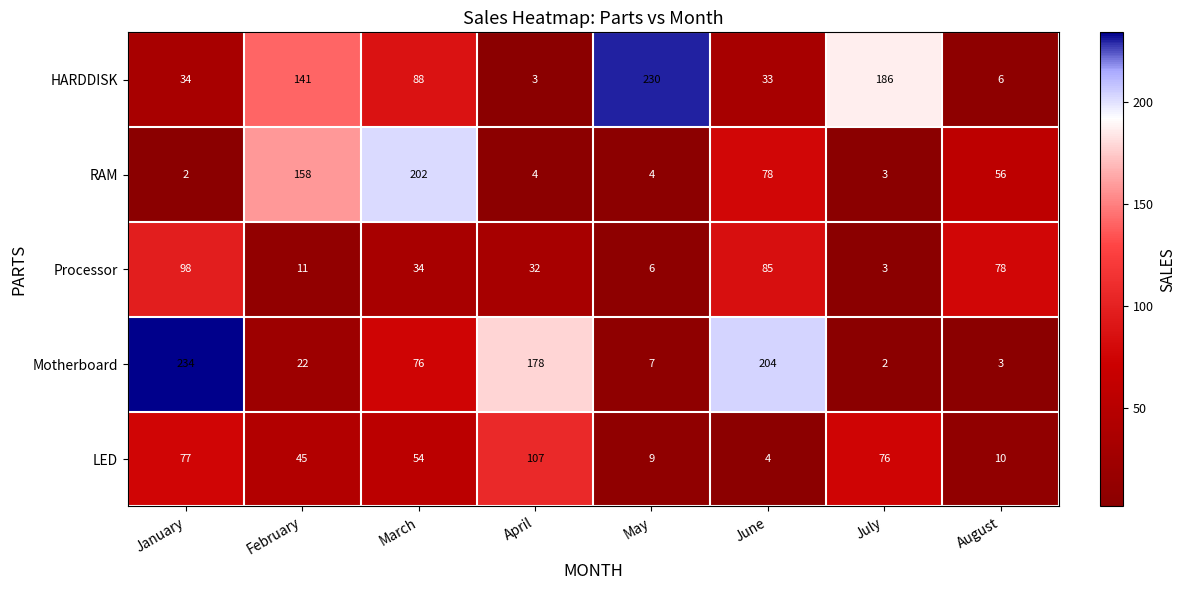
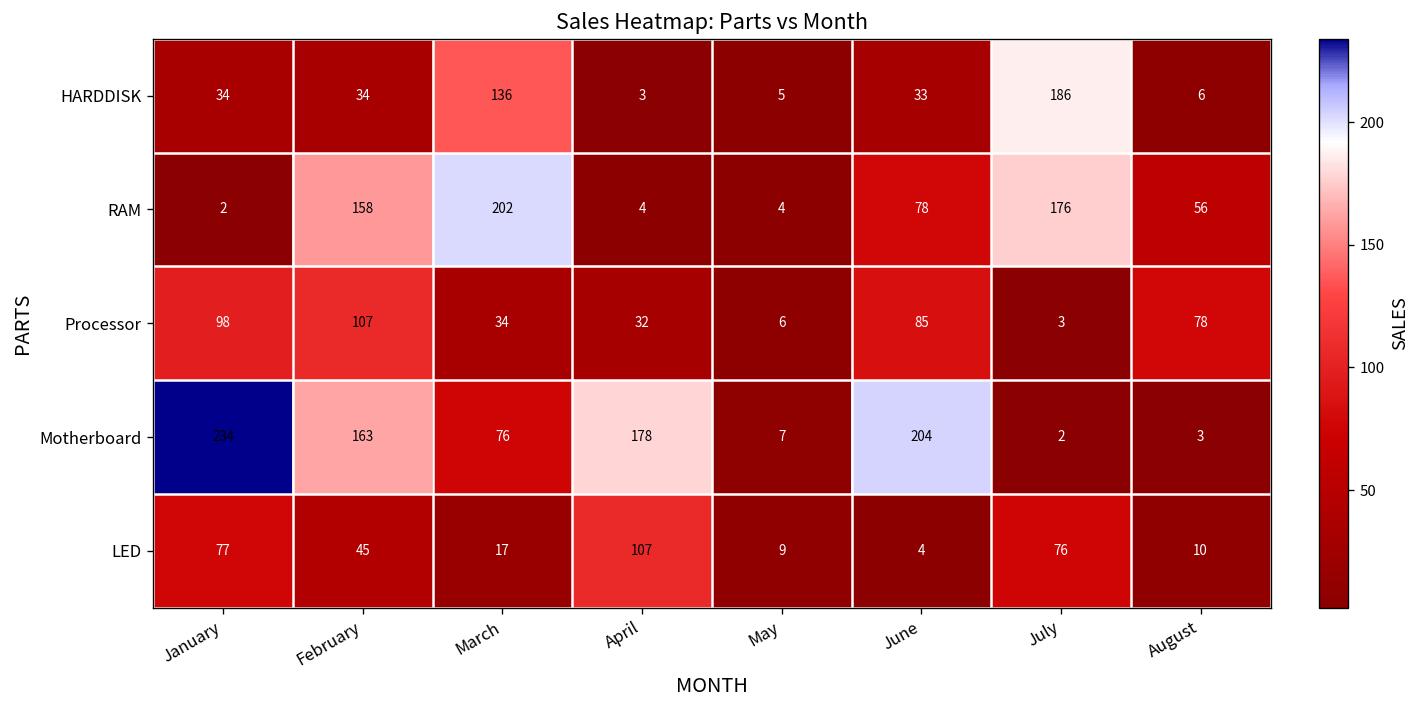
  {
    "HARDDISK": {
      "January": 34,
-     "February": 141,
-     "March": 88,
+     "February": 34,
+     "March": 136,
      "April": 3,
-     "May": 230,
+     "May": 5,
      "June": 33,
      "July": 186,
      "August": 6
    },
    "RAM": {
      "January": 2,
      "February": 158,
      "March": 202,
      "April": 4,
      "May": 4,
      "June": 78,
-     "July": 3,
+     "July": 176,
      "August": 56
    },
    "Processor": {
      "January": 98,
-     "February": 11,
+     "February": 107,
      "March": 34,
      "April": 32,
      "May": 6,
      "June": 85,
      "July": 3,
      "August": 78
    },
    "Motherboard": {
      "January": 234,
-     "February": 22,
+     "February": 163,
      "March": 76,
      "April": 178,
      "May": 7,
      "June": 204,
      "July": 2,
      "August": 3
    },
    "LED": {
      "January": 77,
      "February": 45,
-     "March": 54,
+     "March": 17,
      "April": 107,
      "May": 9,
      "June": 4,
      "July": 76,
      "August": 10
    }
  }
